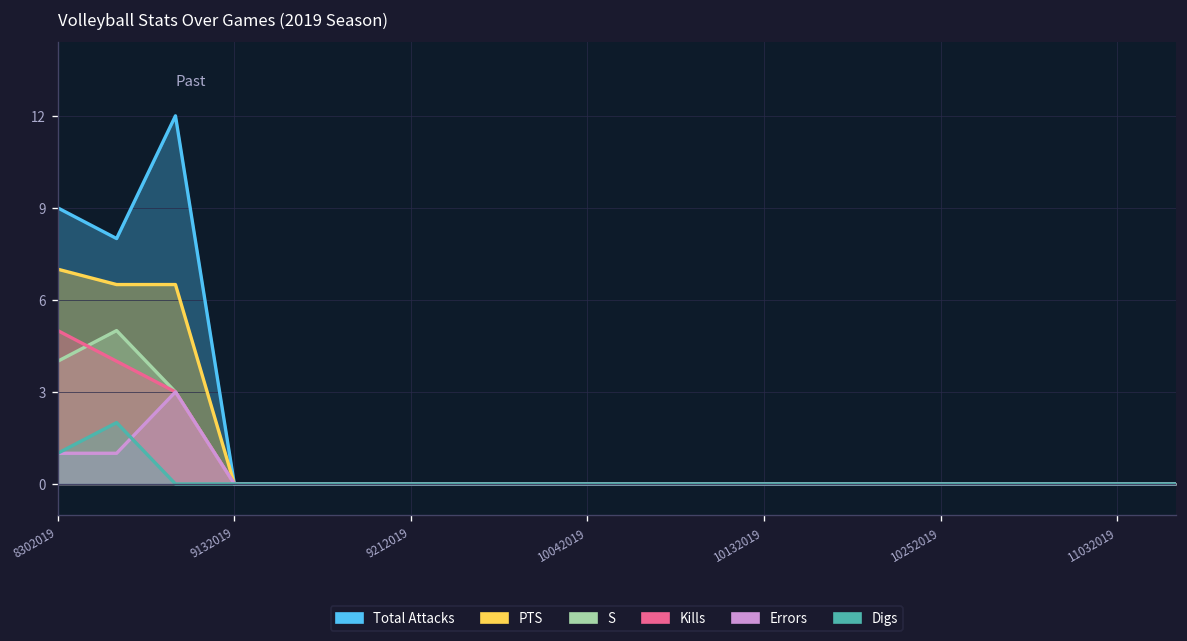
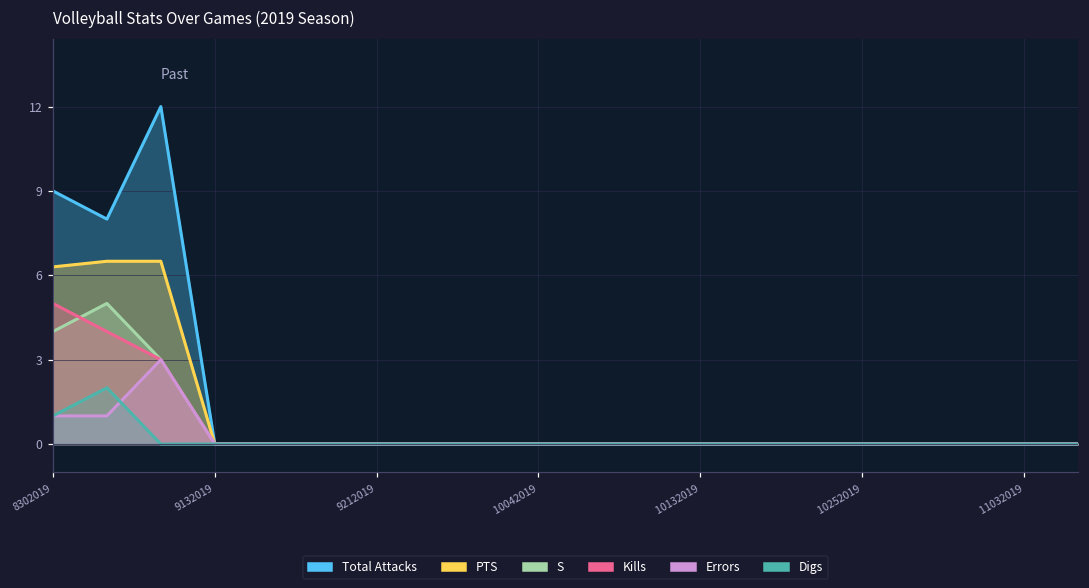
  {
    "PTS": {
-     "8302019": 7.0
+     "8302019": 6.3
    }
  }
